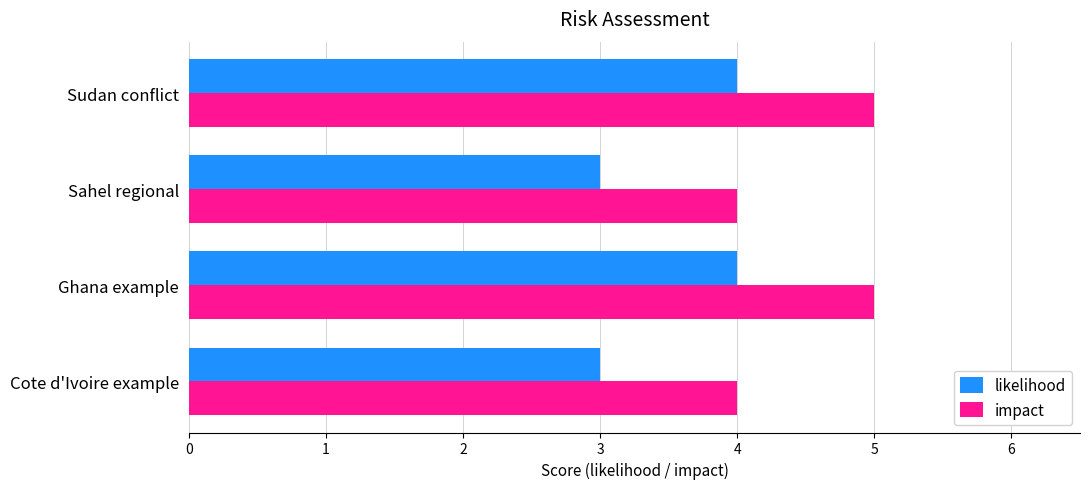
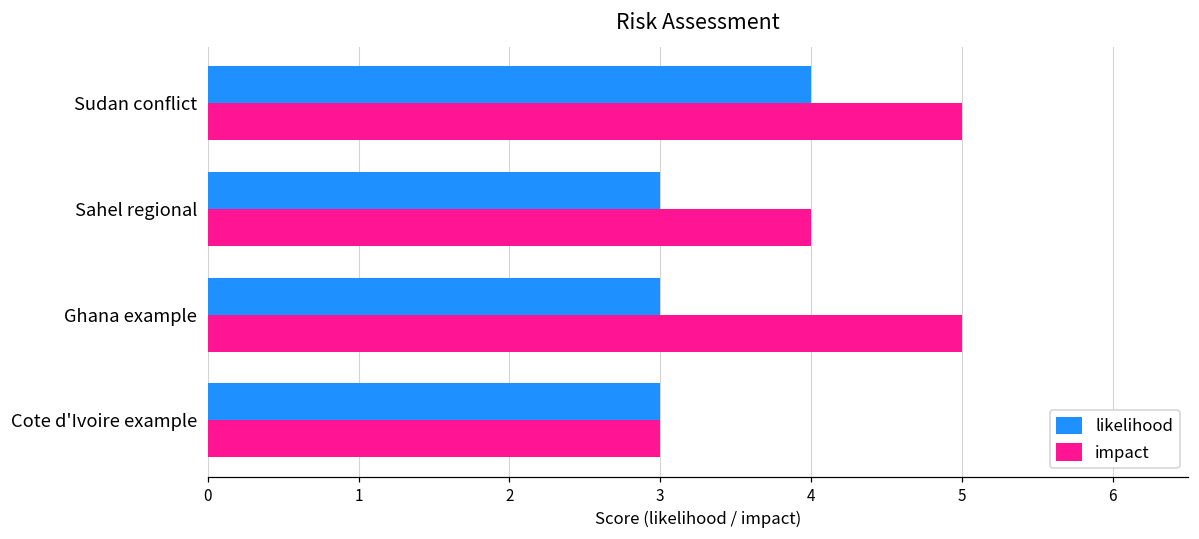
  {
    "likelihood": {
      "Sudan conflict": 4,
      "Sahel regional": 3,
-     "Ghana example": 4,
+     "Ghana example": 3,
      "Cote d'Ivoire example": 3
    },
    "impact": {
      "Sudan conflict": 5,
      "Sahel regional": 4,
      "Ghana example": 5,
-     "Cote d'Ivoire example": 4
+     "Cote d'Ivoire example": 3
    }
  }
